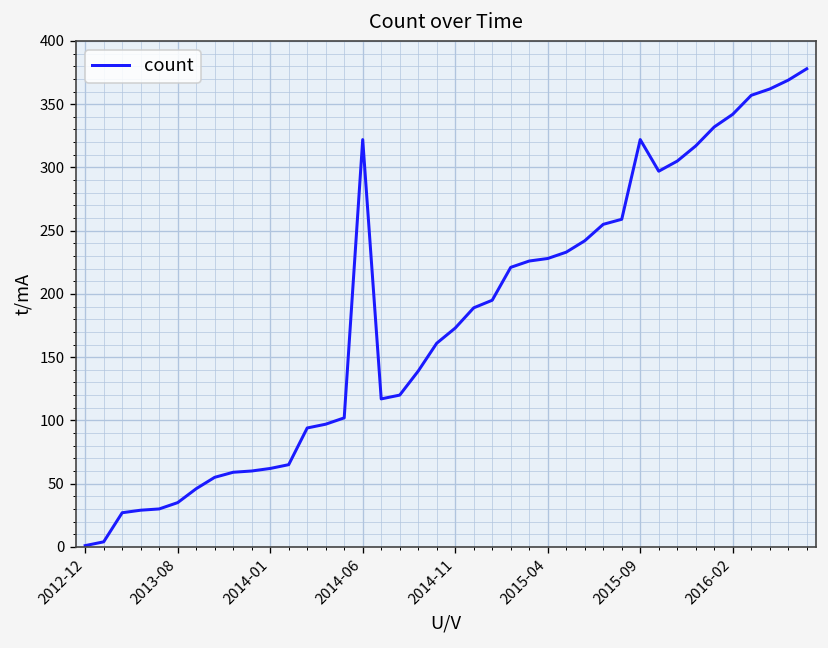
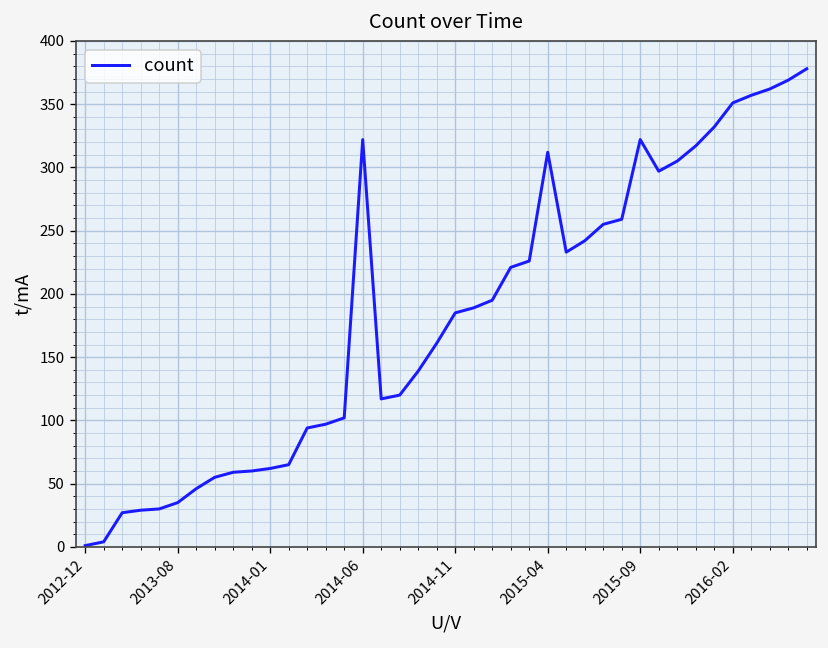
  {
    "2012-12": 1,
    "2013-08": 35,
    "2014-01": 62,
    "2014-06": 322,
-   "2014-11": 173,
-   "2015-04": 228,
+   "2014-11": 185,
+   "2015-04": 312,
    "2015-09": 322,
-   "2016-02": 342
+   "2016-02": 351
  }
